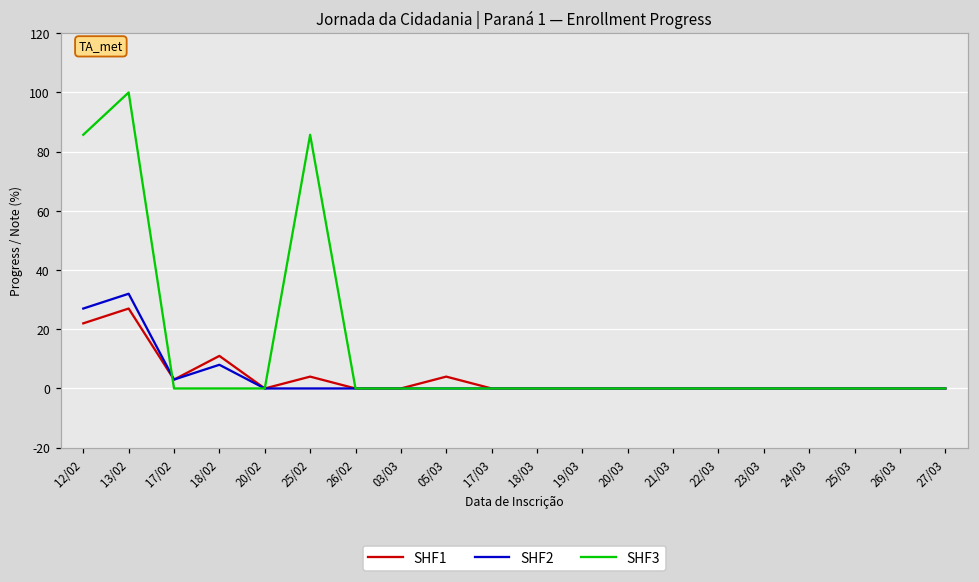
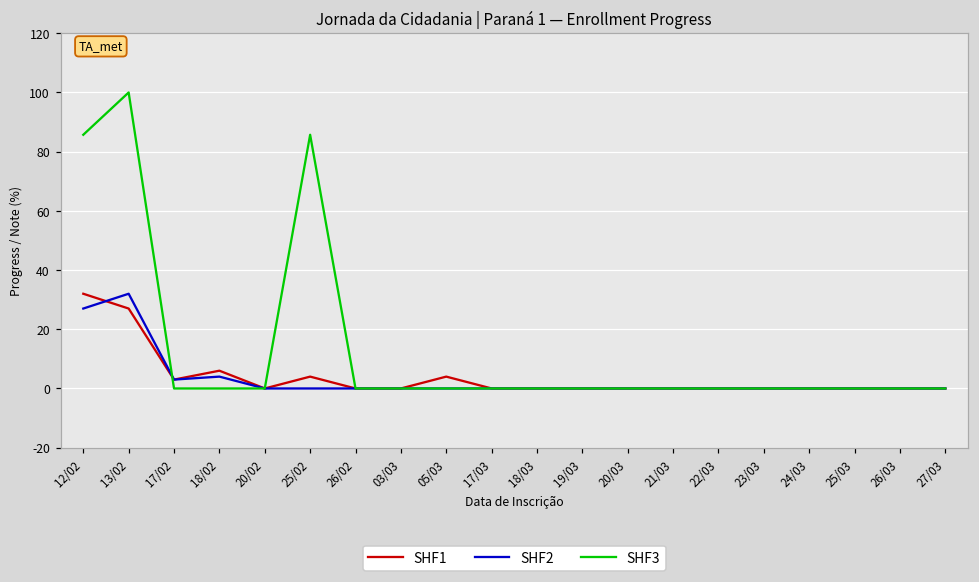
  {
    "SHF1": {
-     "12/02": 22,
+     "12/02": 32,
      "13/02": 27,
-     "18/02": 11,
+     "18/02": 6,
      "25/02": 4,
      "05/03": 4
    },
    "SHF2": {
      "12/02": 27,
      "13/02": 32,
-     "18/02": 8,
+     "18/02": 4,
      "25/02": 0
    },
    "SHF3": {
      "12/02": 86,
      "13/02": 100,
      "17/02": 0,
      "18/02": 0,
      "25/02": 86
    }
  }
